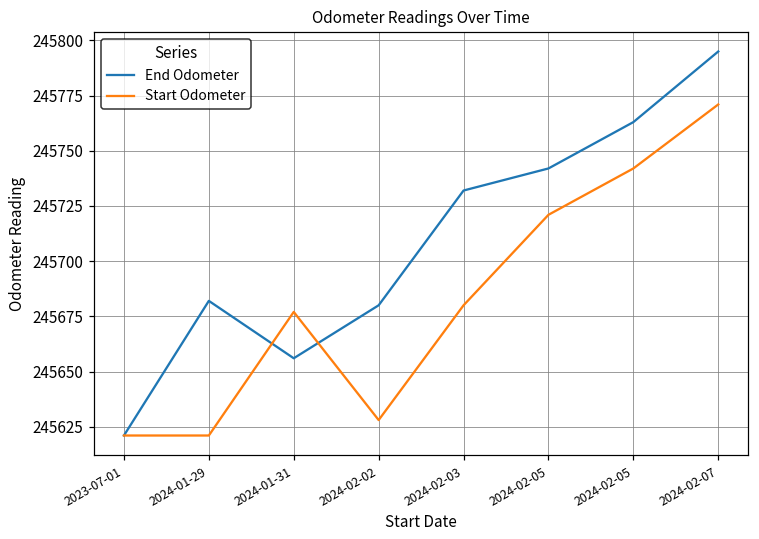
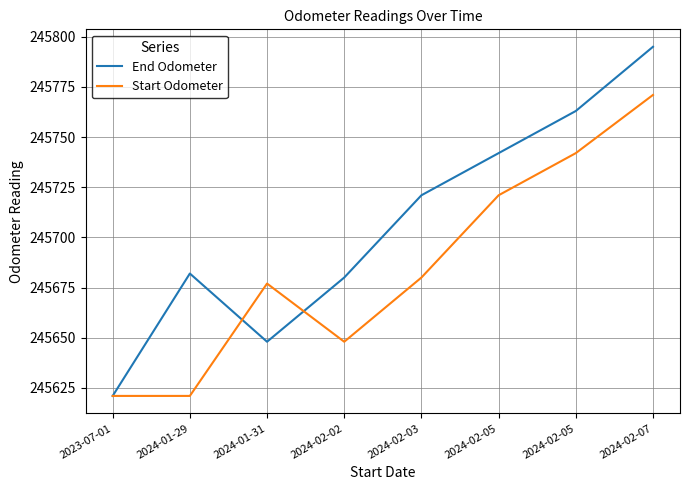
  {
    "End Odometer": {
      "2024-01-29": 245682,
-     "2024-01-31": 245656,
+     "2024-01-31": 245648,
      "2024-02-02": 245680,
-     "2024-02-03": 245732,
+     "2024-02-03": 245721,
      "2024-02-07": 245795
    },
    "Start Odometer": {
      "2024-01-29": 245621,
      "2024-01-31": 245677,
-     "2024-02-02": 245628,
+     "2024-02-02": 245648,
      "2024-02-03": 245680,
      "2024-02-07": 245771
    }
  }
